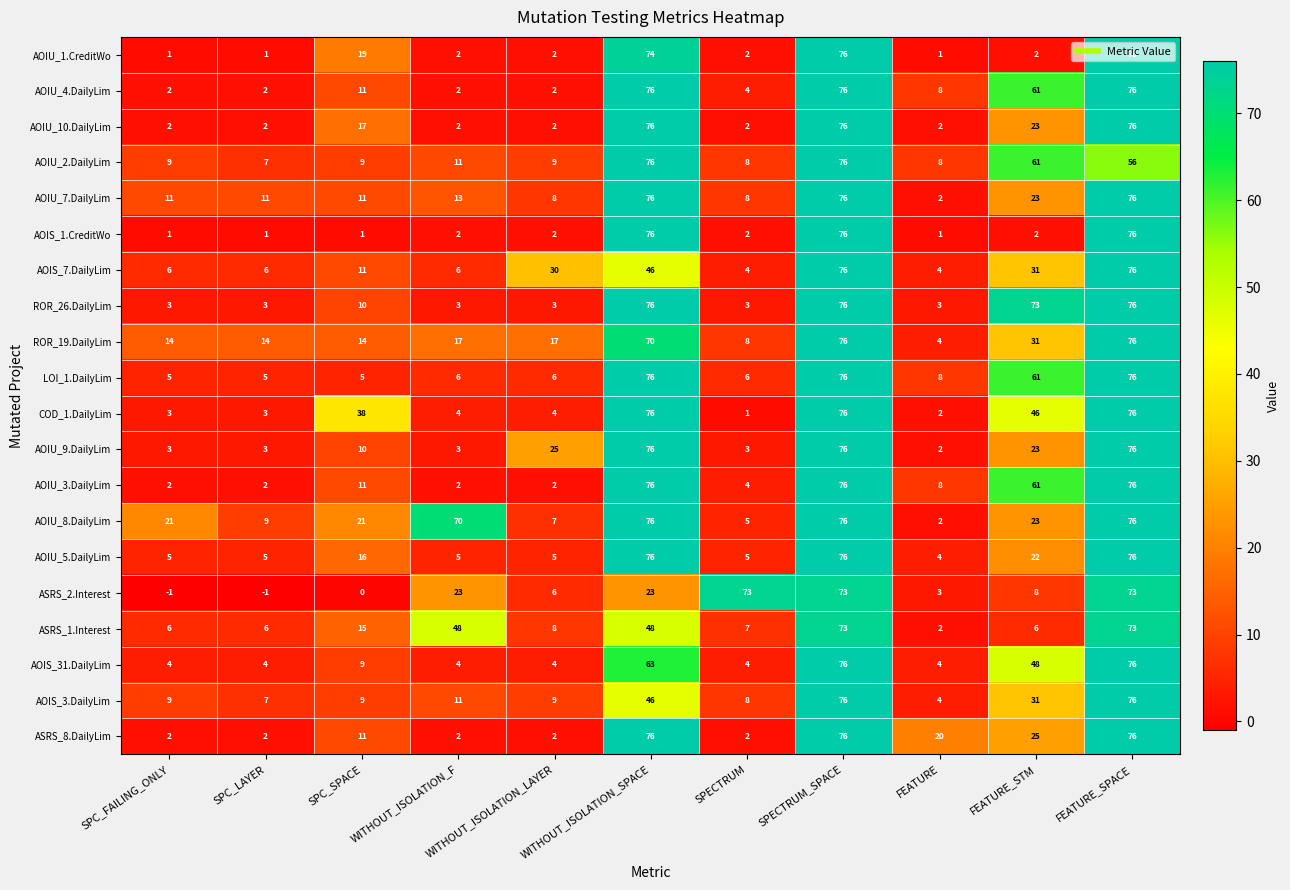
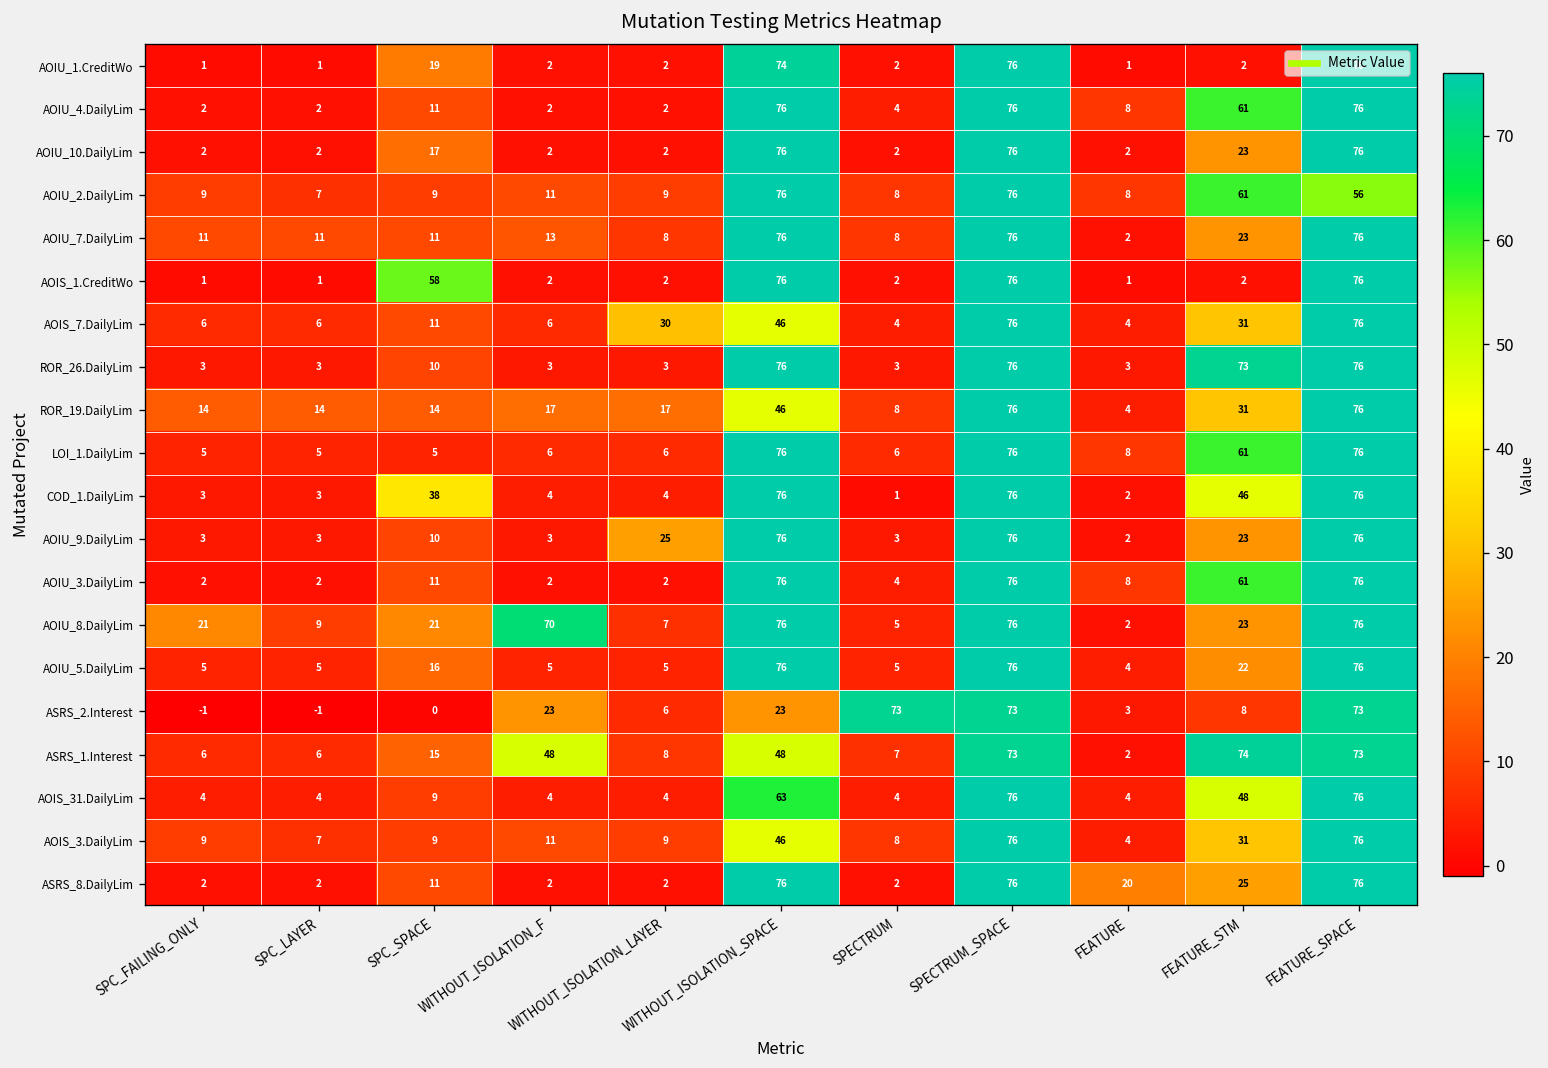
  {
    "AOIS_1.CreditWo": {
      "SPC_FAILING_ONLY": 1,
      "SPC_LAYER": 1,
-     "SPC_SPACE": 1,
+     "SPC_SPACE": 58,
      "WITHOUT_ISOLATION_F": 2,
      "WITHOUT_ISOLATION_LAYER": 2,
      "WITHOUT_ISOLATION_SPACE": 76,
      "SPECTRUM": 2,
      "SPECTRUM_SPACE": 76,
      "FEATURE": 1,
      "FEATURE_STM": 2,
      "FEATURE_SPACE": 76
    },
    "ROR_19.DailyLim": {
      "SPC_FAILING_ONLY": 14,
      "SPC_LAYER": 14,
      "SPC_SPACE": 14,
      "WITHOUT_ISOLATION_F": 17,
      "WITHOUT_ISOLATION_LAYER": 17,
-     "WITHOUT_ISOLATION_SPACE": 70,
+     "WITHOUT_ISOLATION_SPACE": 46,
      "SPECTRUM": 8,
      "SPECTRUM_SPACE": 76,
      "FEATURE": 4,
      "FEATURE_STM": 31,
      "FEATURE_SPACE": 76
    },
    "ASRS_1.Interest": {
      "SPC_FAILING_ONLY": 6,
      "SPC_LAYER": 6,
      "SPC_SPACE": 15,
      "WITHOUT_ISOLATION_F": 48,
      "WITHOUT_ISOLATION_LAYER": 8,
      "WITHOUT_ISOLATION_SPACE": 48,
      "SPECTRUM": 7,
      "SPECTRUM_SPACE": 73,
      "FEATURE": 2,
-     "FEATURE_STM": 6,
+     "FEATURE_STM": 74,
      "FEATURE_SPACE": 73
    }
  }
